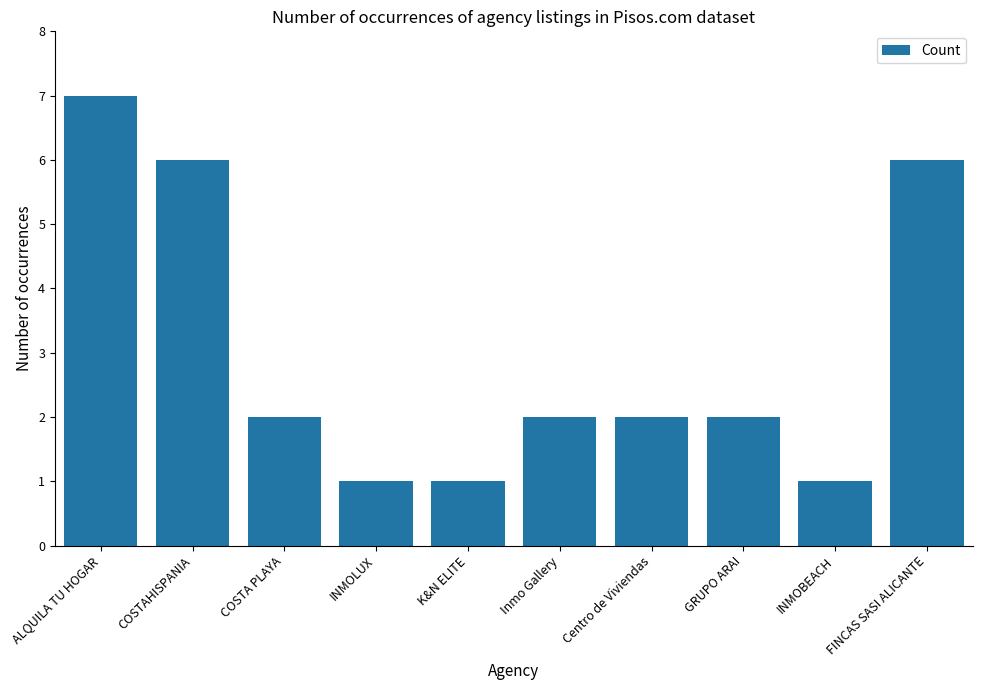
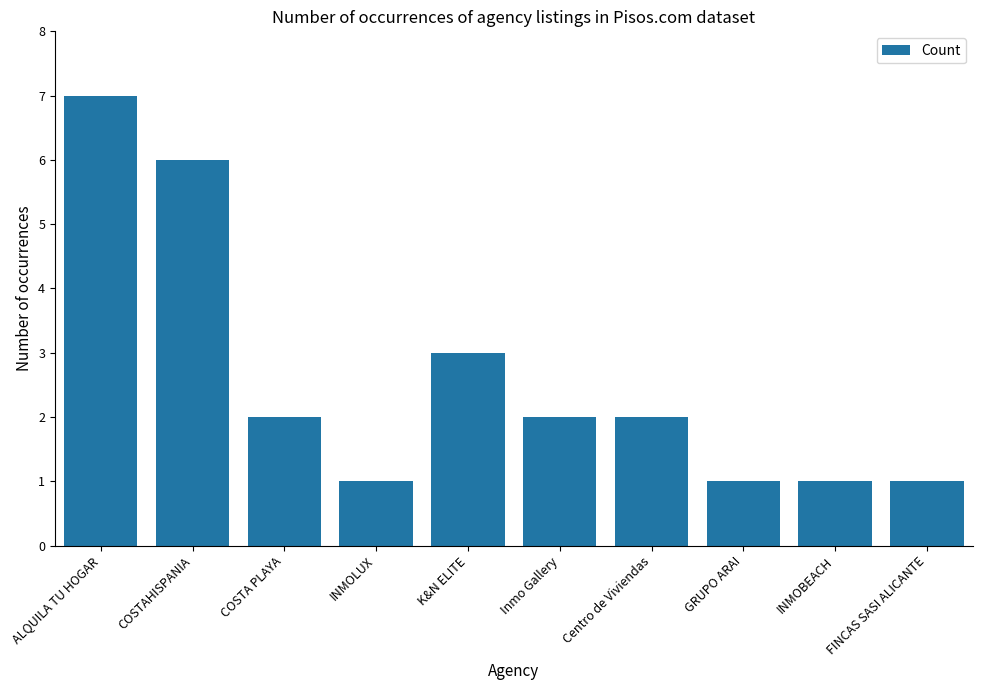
  {
    "ALQUILA TU HOGAR": 7,
    "COSTAHISPANIA": 6,
    "COSTA PLAYA": 2,
    "INMOLUX": 1,
-   "K&N ELITE": 1,
+   "K&N ELITE": 3,
    "Inmo Gallery": 2,
    "Centro de Viviendas": 2,
-   "GRUPO ARAI": 2,
+   "GRUPO ARAI": 1,
    "INMOBEACH": 1,
-   "FINCAS SASI ALICANTE": 6
+   "FINCAS SASI ALICANTE": 1
  }
